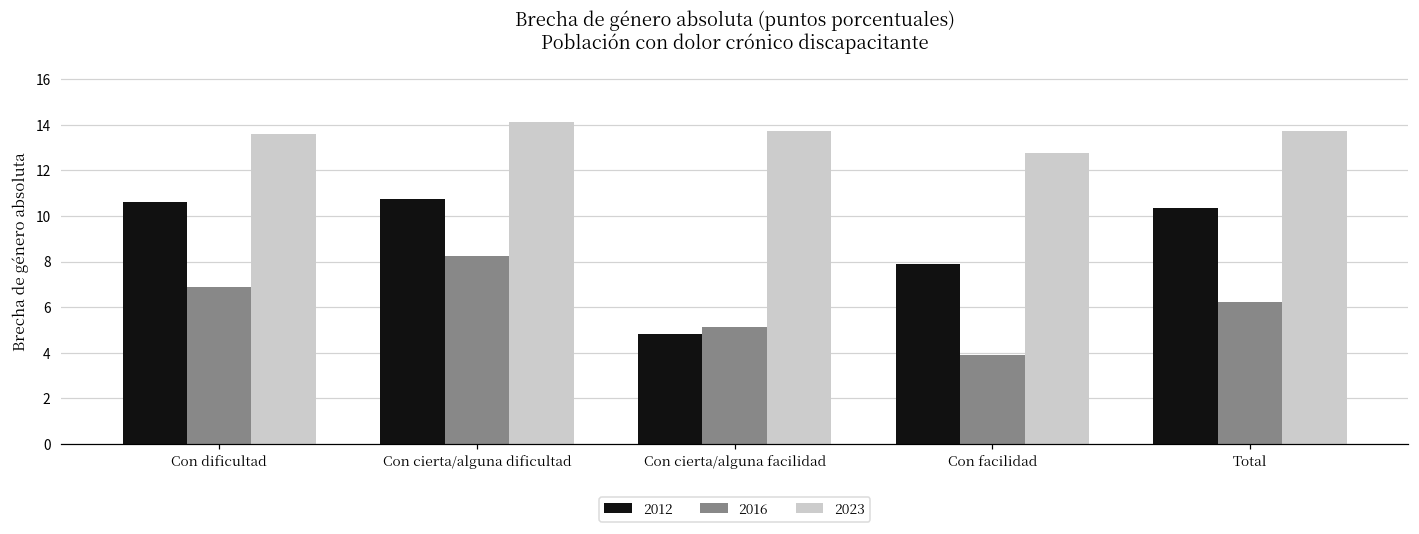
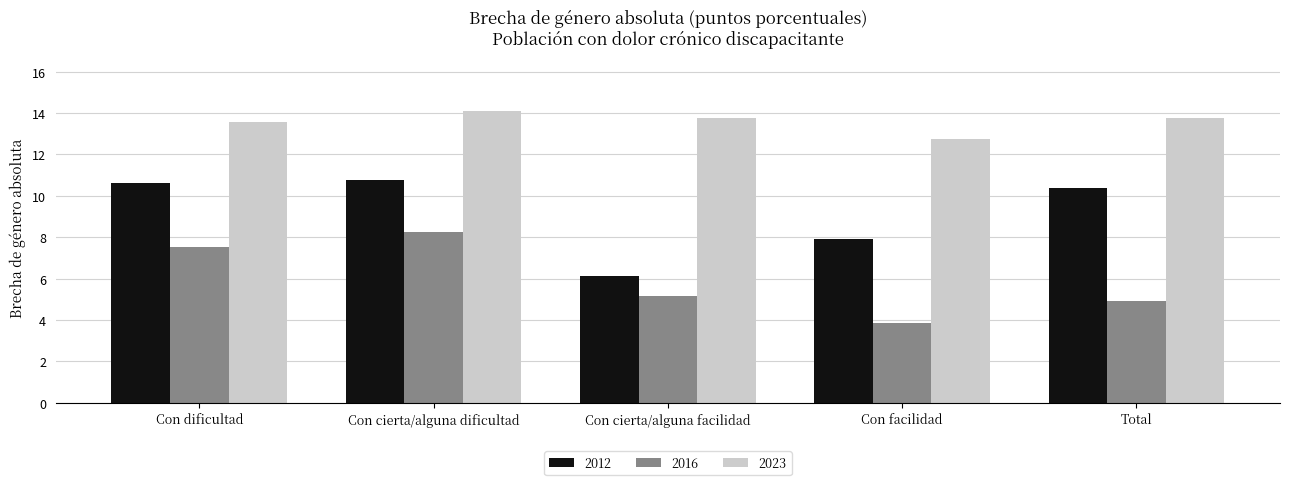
  {
    "2012": {
      "Con dificultad": 10.6,
      "Con cierta/alguna dificultad": 10.8,
-     "Con cierta/alguna facilidad": 4.8,
+     "Con cierta/alguna facilidad": 6.1,
      "Con facilidad": 7.9,
      "Total": 10.4
    },
    "2016": {
-     "Con dificultad": 6.9,
+     "Con dificultad": 7.5,
      "Con cierta/alguna dificultad": 8.2,
      "Con cierta/alguna facilidad": 5.1,
      "Con facilidad": 3.9,
-     "Total": 6.2
+     "Total": 4.9
    },
    "2023": {
      "Con dificultad": 13.6,
      "Con cierta/alguna dificultad": 14.1,
      "Con cierta/alguna facilidad": 13.7,
      "Con facilidad": 12.8,
      "Total": 13.7
    }
  }
